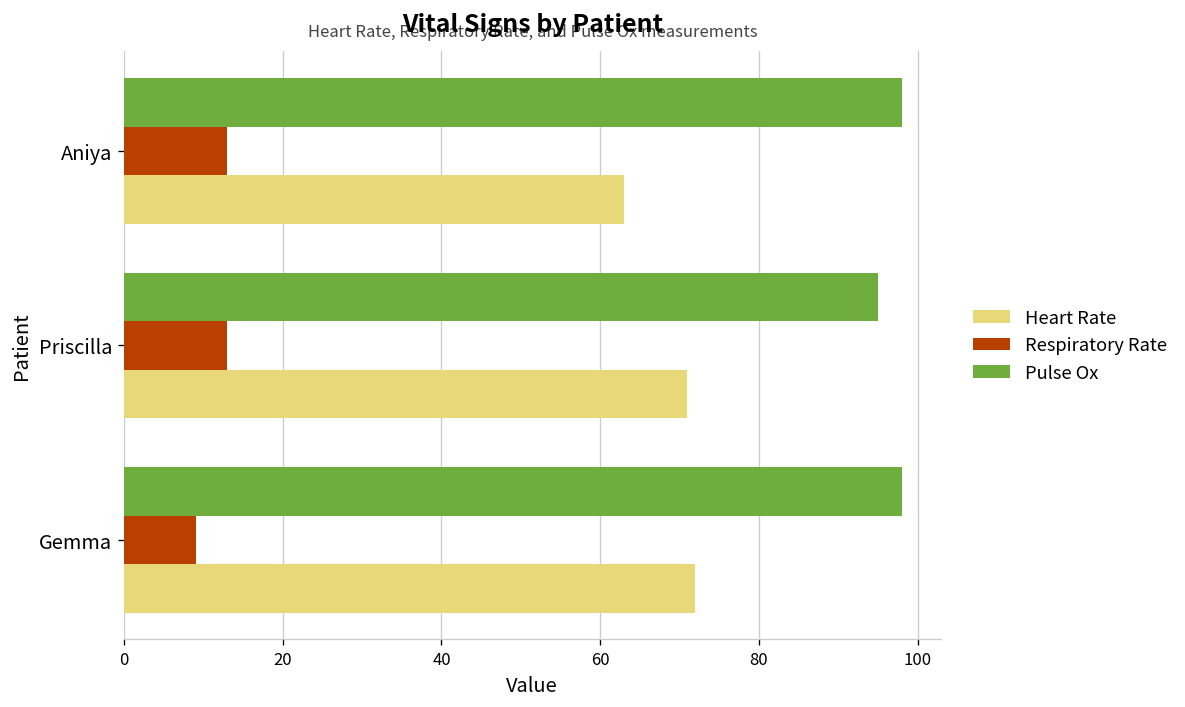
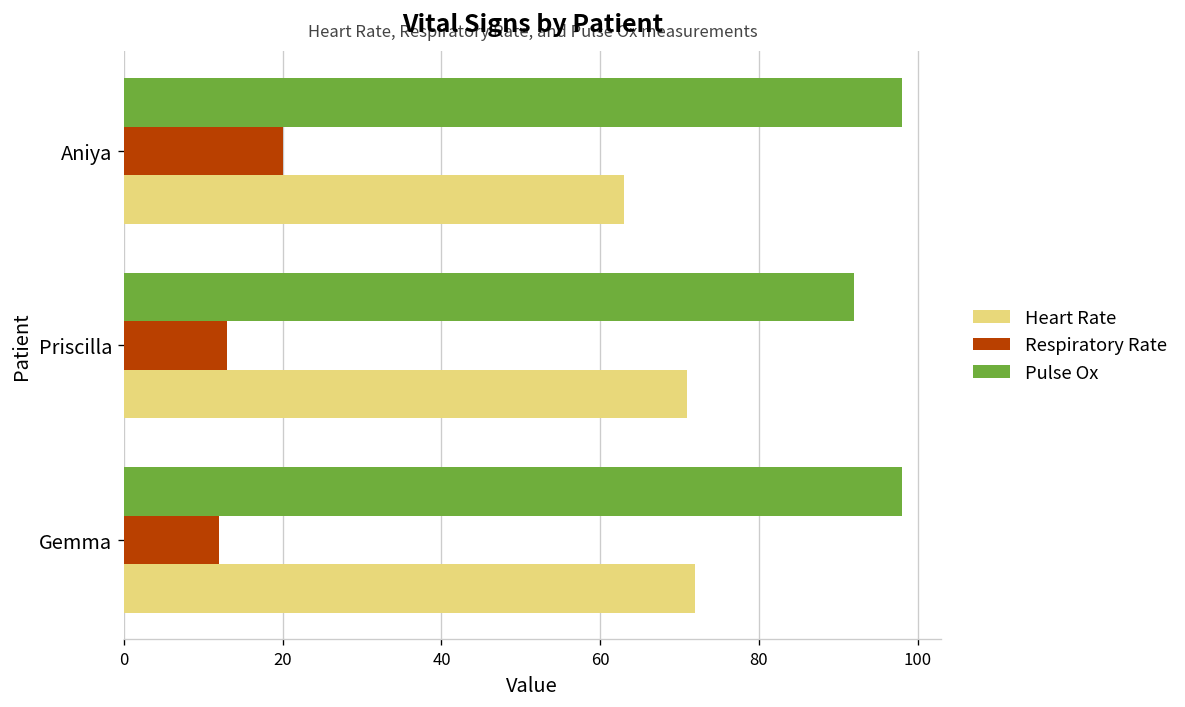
  {
    "Heart Rate": {
      "Aniya": 63,
      "Priscilla": 71,
      "Gemma": 72
    },
    "Respiratory Rate": {
-     "Aniya": 13,
+     "Aniya": 20,
      "Priscilla": 13,
-     "Gemma": 9
+     "Gemma": 12
    },
    "Pulse Ox": {
      "Aniya": 98,
-     "Priscilla": 95,
+     "Priscilla": 92,
      "Gemma": 98
    }
  }
